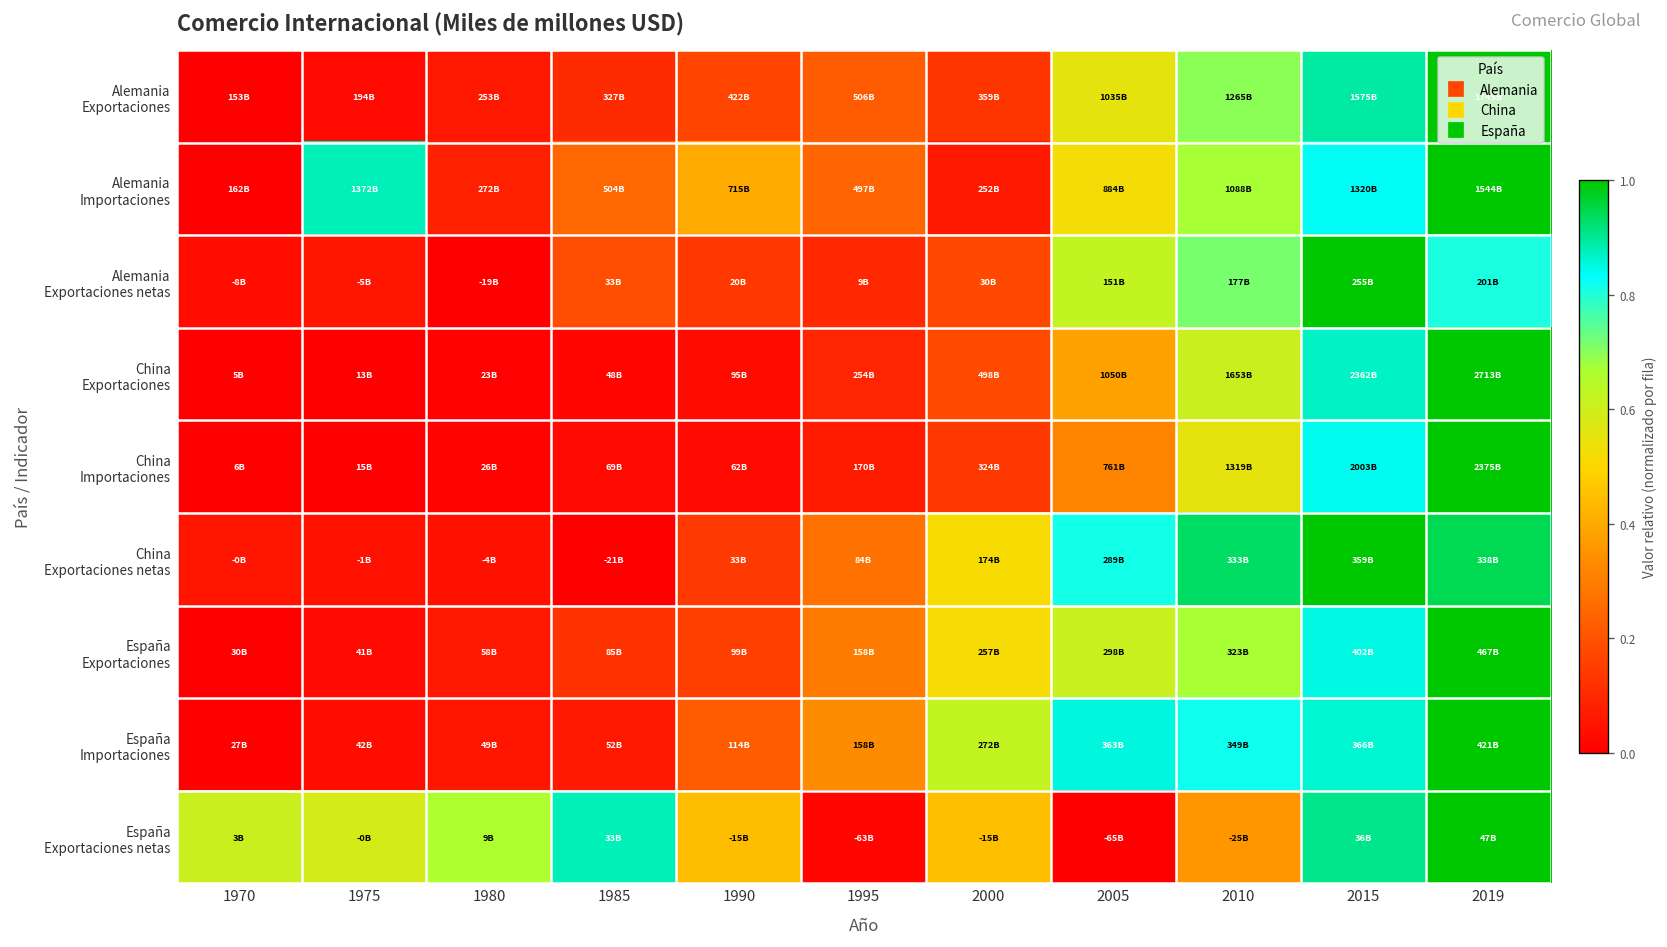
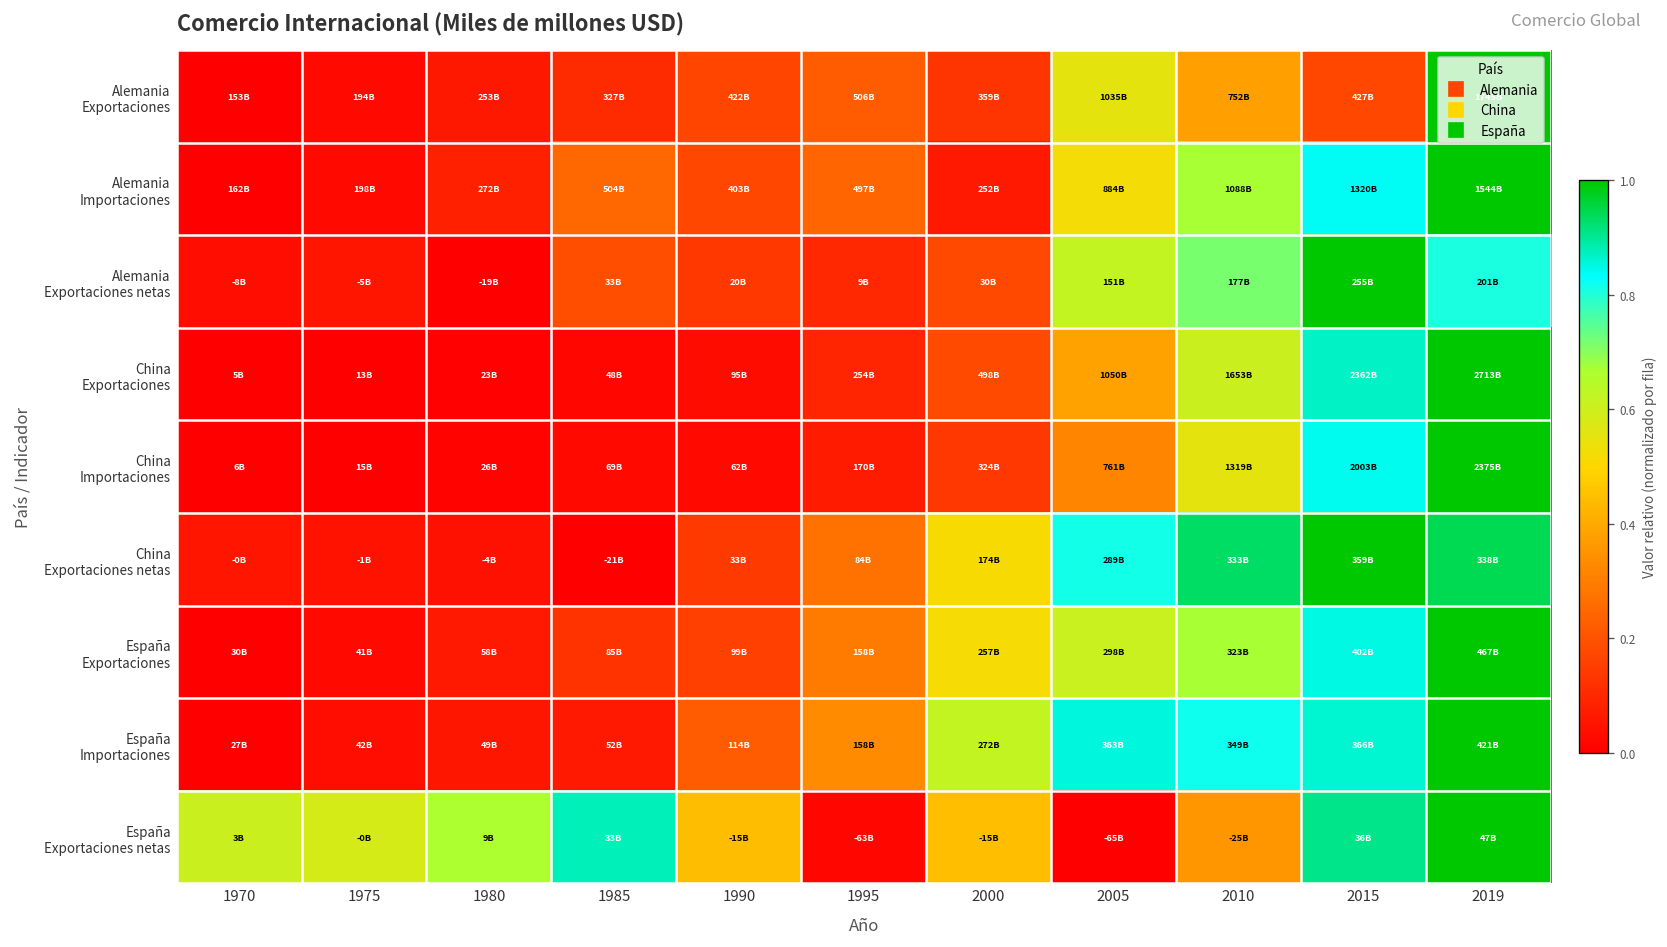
  {
    "Alemania Exportaciones": {
      "1970": "153B",
      "1975": "194B",
      "1980": "253B",
      "1985": "327B",
      "1990": "422B",
      "1995": "506B",
      "2000": "359B",
      "2005": "1035B",
-     "2010": "1265B",
-     "2015": "1575B"
+     "2010": "752B",
+     "2015": "427B"
    },
    "Alemania Importaciones": {
      "1970": "162B",
-     "1975": "1372B",
+     "1975": "198B",
      "1980": "272B",
      "1985": "504B",
-     "1990": "715B",
+     "1990": "403B",
      "1995": "497B",
      "2000": "252B",
      "2005": "884B",
      "2010": "1088B",
      "2015": "1320B",
      "2019": "1544B"
    },
    "Alemania Exportaciones netas": {
      "1970": "-8B",
      "1975": "-5B",
      "1980": "-19B",
      "1985": "33B",
      "1990": "20B",
      "1995": "9B",
      "2000": "30B",
      "2005": "151B",
      "2010": "177B",
      "2015": "255B",
      "2019": "201B"
    },
    "China Exportaciones": {
      "1970": "5B",
      "1975": "13B",
      "1980": "23B",
      "1985": "48B",
      "1990": "95B",
      "1995": "254B",
      "2000": "498B",
      "2005": "1050B",
      "2010": "1653B",
      "2015": "2362B",
      "2019": "2713B"
    },
    "China Importaciones": {
      "1970": "6B",
      "1975": "15B",
      "1980": "26B",
      "1985": "69B",
      "1990": "62B",
      "1995": "170B",
      "2000": "324B",
      "2005": "761B",
      "2010": "1319B",
      "2015": "2003B",
      "2019": "2375B"
    },
    "China Exportaciones netas": {
      "1970": "-0B",
      "1975": "-1B",
      "1980": "-4B",
      "1985": "-21B",
      "1990": "33B",
      "1995": "84B",
      "2000": "174B",
      "2005": "289B",
      "2010": "333B",
      "2015": "359B",
      "2019": "338B"
    },
    "España Exportaciones": {
      "1970": "30B",
      "1975": "41B",
      "1980": "58B",
      "1985": "85B",
      "1990": "99B",
      "1995": "158B",
      "2000": "257B",
      "2005": "298B",
      "2010": "323B",
      "2015": "402B",
      "2019": "467B"
    },
    "España Importaciones": {
      "1970": "27B",
      "1975": "42B",
      "1980": "49B",
      "1985": "52B",
      "1990": "114B",
      "1995": "158B",
      "2000": "272B",
      "2005": "363B",
      "2010": "349B",
      "2015": "366B",
      "2019": "421B"
    },
    "España Exportaciones netas": {
      "1970": "3B",
      "1975": "-0B",
      "1980": "9B",
      "1985": "33B",
      "1990": "-15B",
      "1995": "-63B",
      "2000": "-15B",
      "2005": "-65B",
      "2010": "-25B",
      "2015": "36B",
      "2019": "47B"
    }
  }
